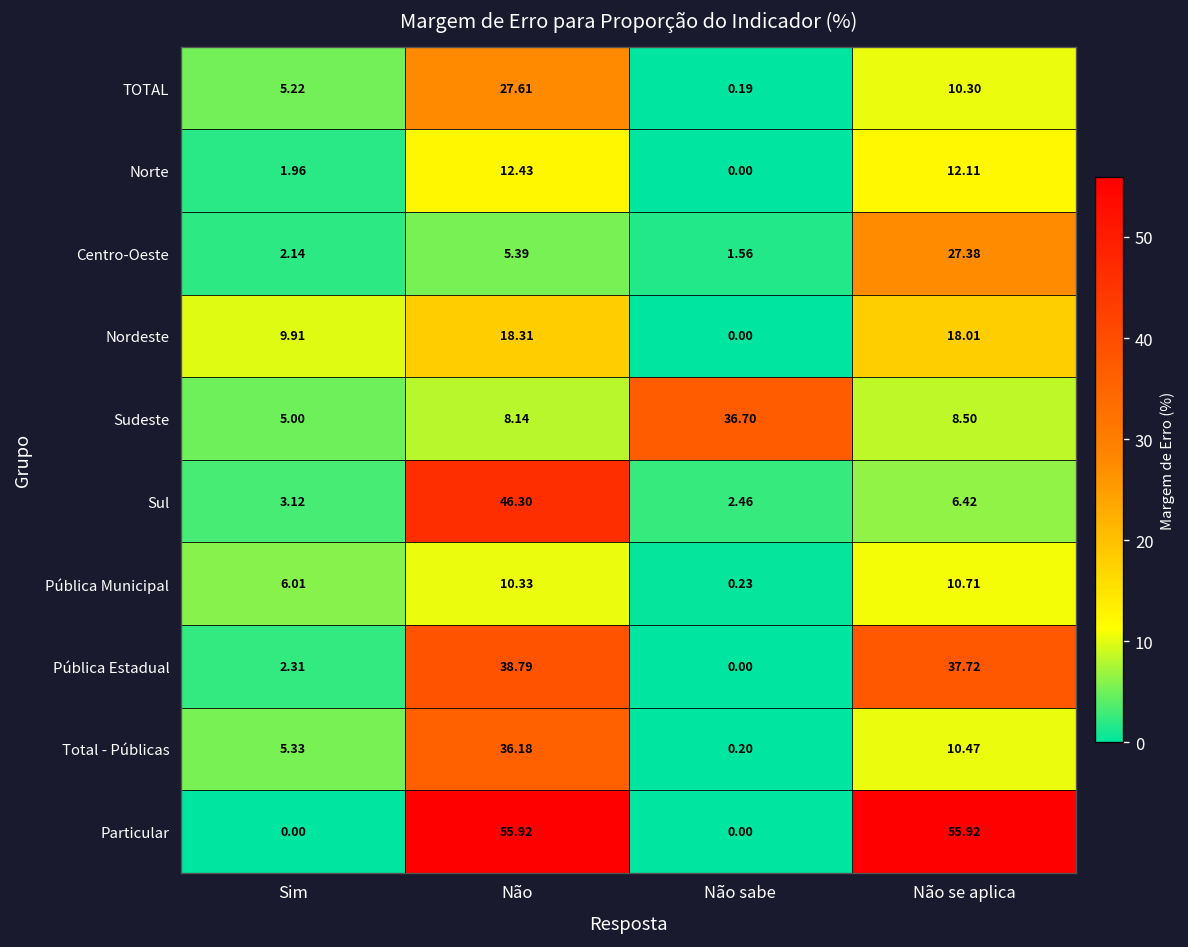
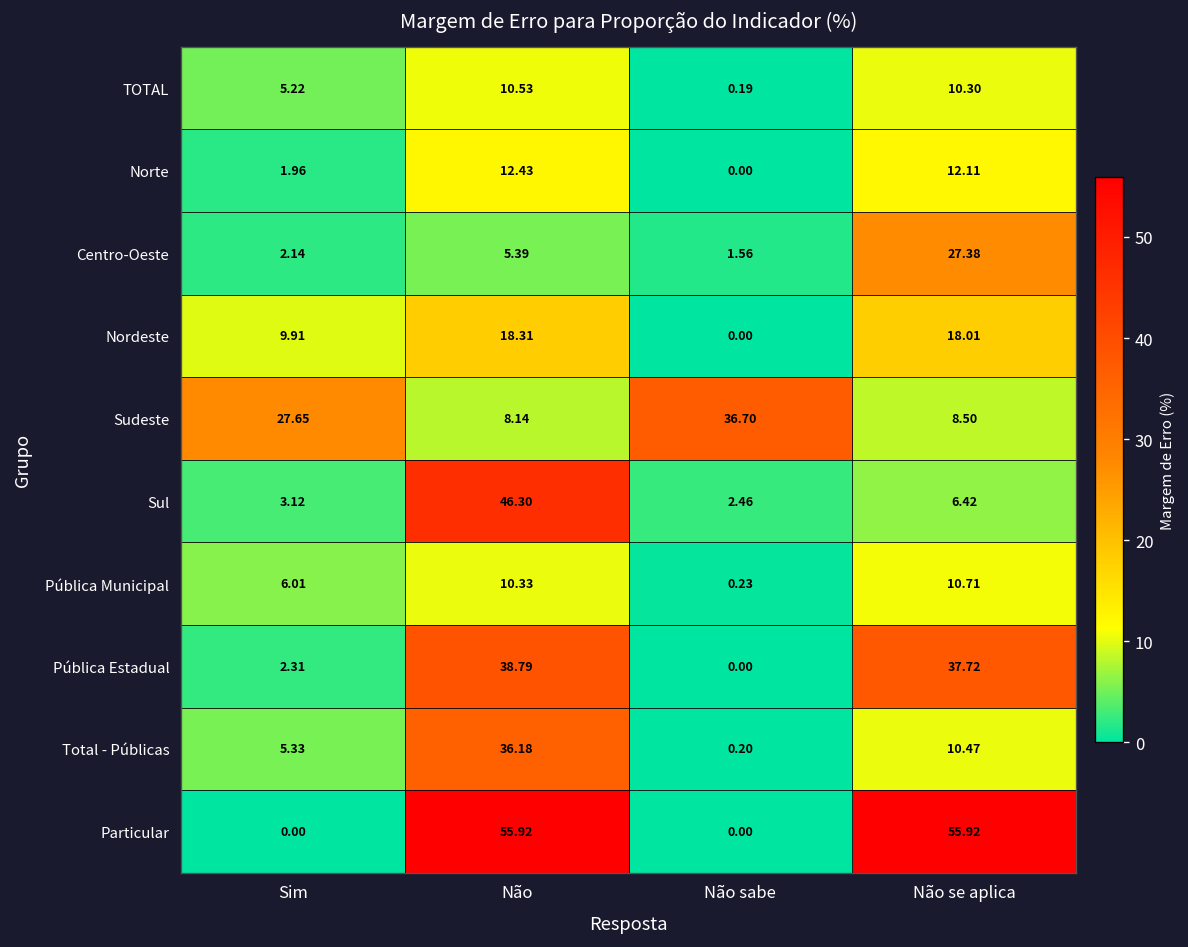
  {
    "TOTAL": {
      "Sim": 5.22,
-     "Não": 27.61,
+     "Não": 10.53,
      "Não sabe": 0.19,
      "Não se aplica": 10.30
    },
    "Norte": {
      "Sim": 1.96,
      "Não": 12.43,
      "Não sabe": 0.00,
      "Não se aplica": 12.11
    },
    "Centro-Oeste": {
      "Sim": 2.14,
      "Não": 5.39,
      "Não sabe": 1.56,
      "Não se aplica": 27.38
    },
    "Nordeste": {
      "Sim": 9.91,
      "Não": 18.31,
      "Não sabe": 0.00,
      "Não se aplica": 18.01
    },
    "Sudeste": {
-     "Sim": 5.00,
+     "Sim": 27.65,
      "Não": 8.14,
      "Não sabe": 36.70,
      "Não se aplica": 8.50
    },
    "Sul": {
      "Sim": 3.12,
      "Não": 46.30,
      "Não sabe": 2.46,
      "Não se aplica": 6.42
    },
    "Pública Municipal": {
      "Sim": 6.01,
      "Não": 10.33,
      "Não sabe": 0.23,
      "Não se aplica": 10.71
    },
    "Pública Estadual": {
      "Sim": 2.31,
      "Não": 38.79,
      "Não sabe": 0.00,
      "Não se aplica": 37.72
    },
    "Total - Públicas": {
      "Sim": 5.33,
      "Não": 36.18,
      "Não sabe": 0.20,
      "Não se aplica": 10.47
    },
    "Particular": {
      "Sim": 0.00,
      "Não": 55.92,
      "Não sabe": 0.00,
      "Não se aplica": 55.92
    }
  }
